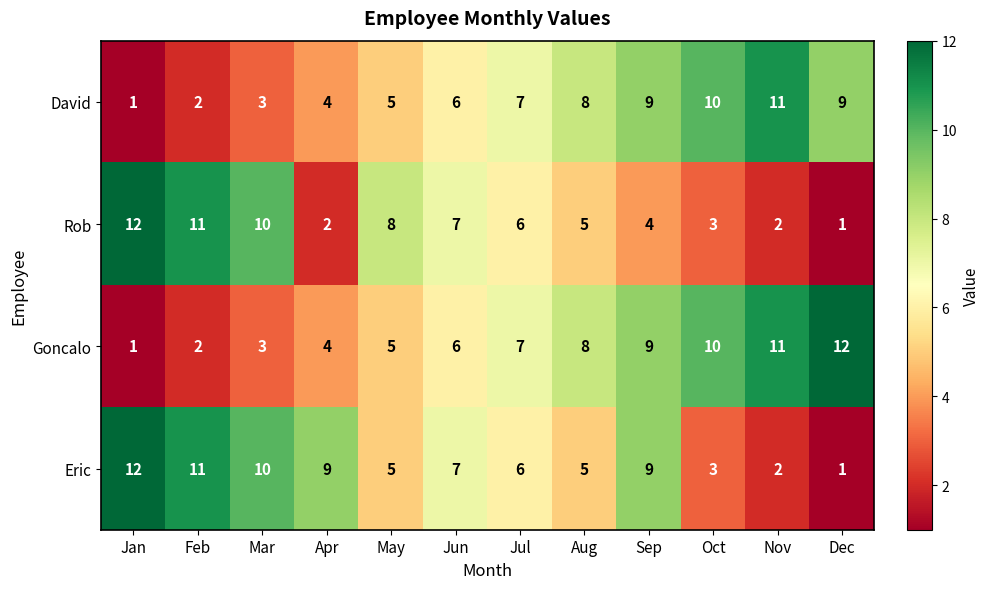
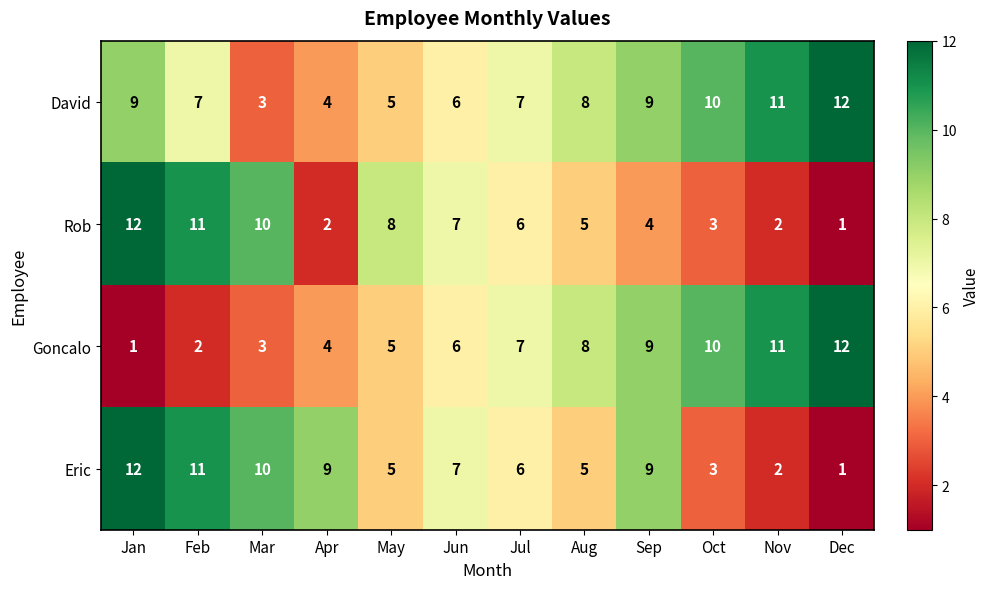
  {
    "David": {
-     "Jan": 1,
-     "Feb": 2,
+     "Jan": 9,
+     "Feb": 7,
      "Mar": 3,
      "Apr": 4,
      "May": 5,
      "Jun": 6,
      "Jul": 7,
      "Aug": 8,
      "Sep": 9,
      "Oct": 10,
      "Nov": 11,
-     "Dec": 9
+     "Dec": 12
    },
    "Rob": {
      "Jan": 12,
      "Feb": 11,
      "Mar": 10,
      "Apr": 2,
      "May": 8,
      "Jun": 7,
      "Jul": 6,
      "Aug": 5,
      "Sep": 4,
      "Oct": 3,
      "Nov": 2,
      "Dec": 1
    },
    "Goncalo": {
      "Jan": 1,
      "Feb": 2,
      "Mar": 3,
      "Apr": 4,
      "May": 5,
      "Jun": 6,
      "Jul": 7,
      "Aug": 8,
      "Sep": 9,
      "Oct": 10,
      "Nov": 11,
      "Dec": 12
    },
    "Eric": {
      "Jan": 12,
      "Feb": 11,
      "Mar": 10,
      "Apr": 9,
      "May": 5,
      "Jun": 7,
      "Jul": 6,
      "Aug": 5,
      "Sep": 9,
      "Oct": 3,
      "Nov": 2,
      "Dec": 1
    }
  }
